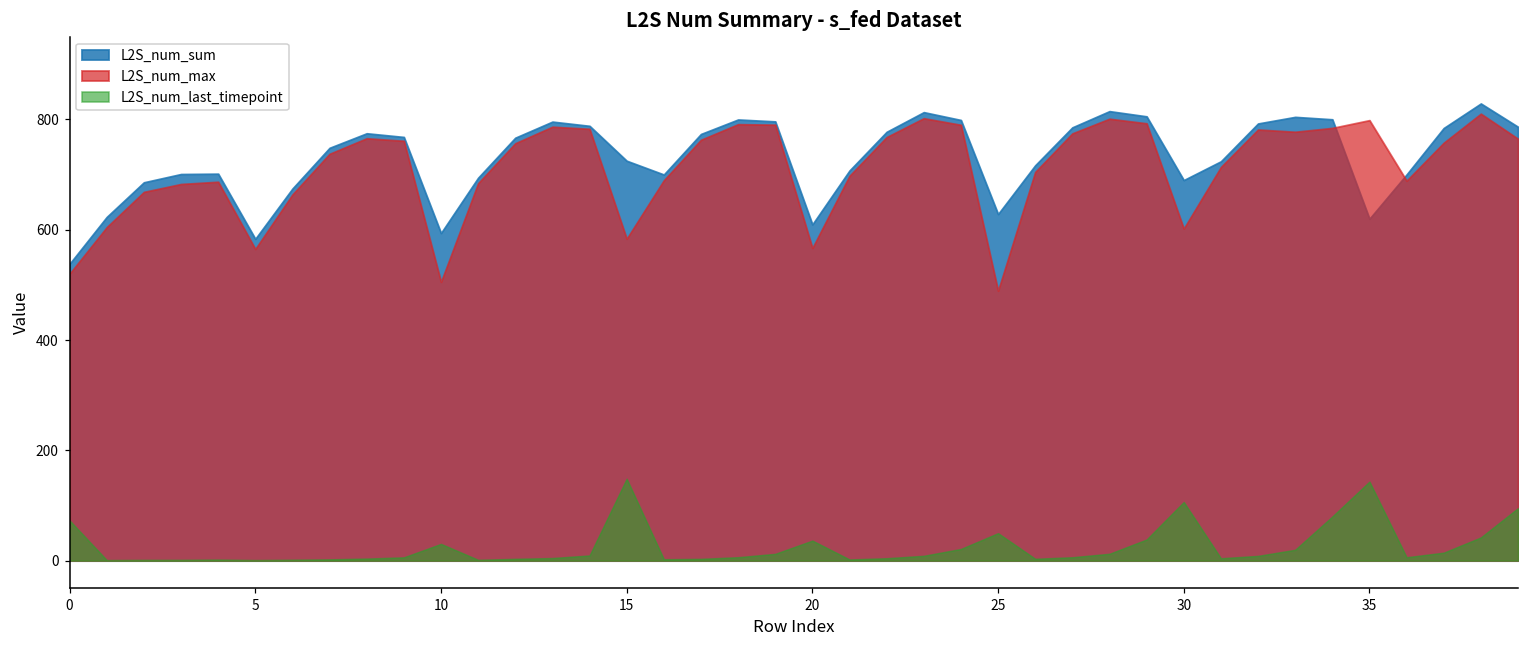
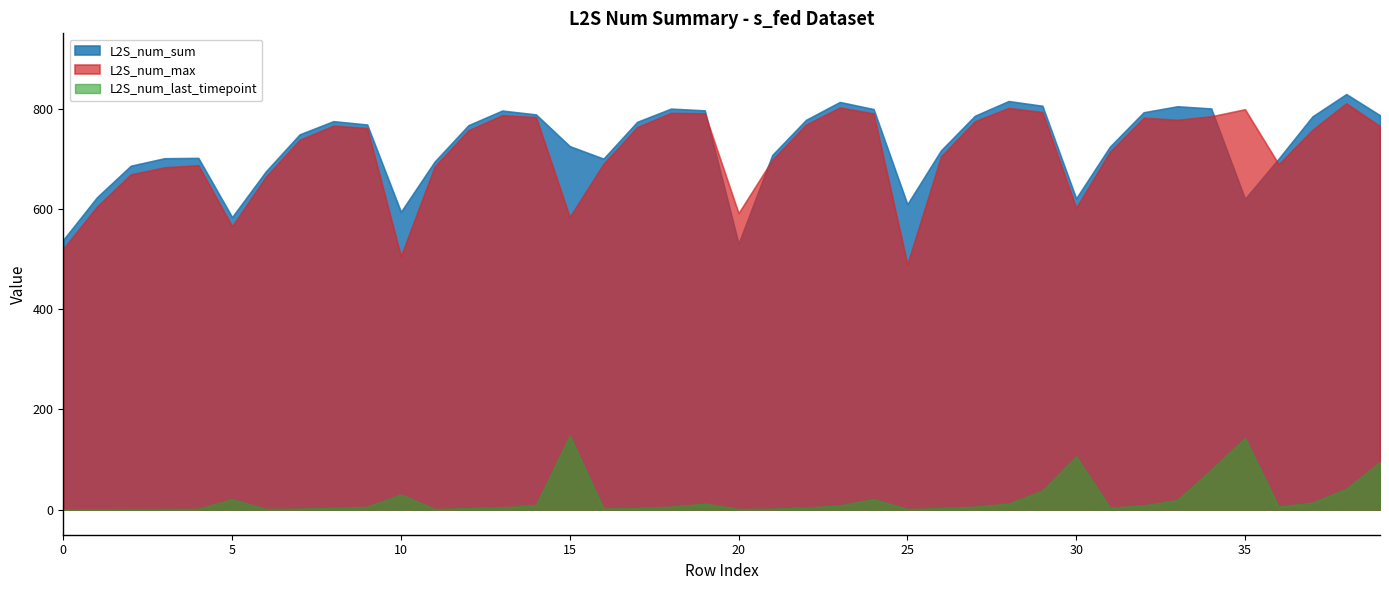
  {
    "L2S_num_sum": {
      "0": 540,
      "5": 580,
      "10": 590,
      "15": 720,
-     "20": 610,
-     "25": 630,
-     "30": 690,
+     "20": 530,
+     "25": 610,
+     "30": 620,
      "35": 620
    },
    "L2S_num_max": {
      "0": 520,
      "5": 570,
      "10": 510,
      "15": 580,
-     "20": 570,
+     "20": 590,
      "25": 490,
      "30": 600,
      "35": 800
    },
    "L2S_num_last_timepoint": {
-     "0": 70,
-     "5": 0,
+     "0": 0,
+     "5": 20,
      "10": 30,
      "15": 150,
-     "20": 40,
-     "25": 50,
+     "20": 0,
+     "25": 0,
      "30": 110,
      "35": 140
    }
  }
